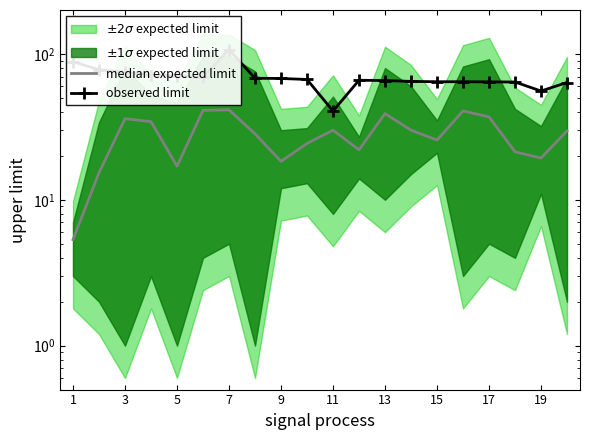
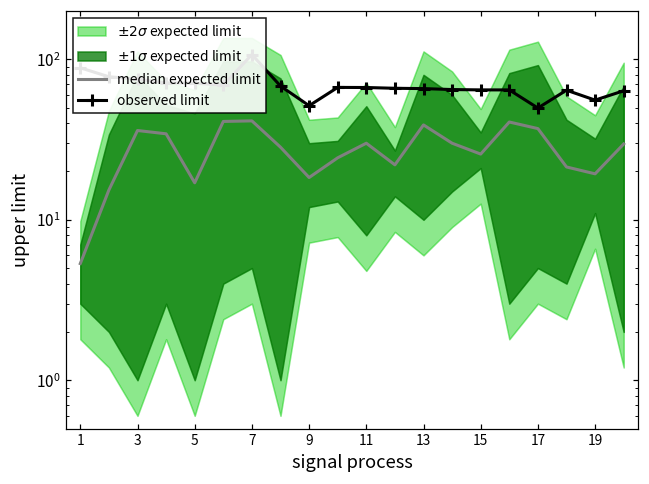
  {
    "median expected limit": {
      "1": 5.3,
      "3": 36,
      "5": 17,
      "7": 41,
      "9": 18,
      "11": 30,
      "13": 39,
      "15": 26,
      "17": 37,
      "19": 19
    },
    "observed limit": {
-     "9": 70,
-     "11": 41,
+     "9": 51,
+     "11": 70,
      "13": 70,
      "15": 60,
-     "17": 60,
+     "17": 50,
      "19": 56
    }
  }
